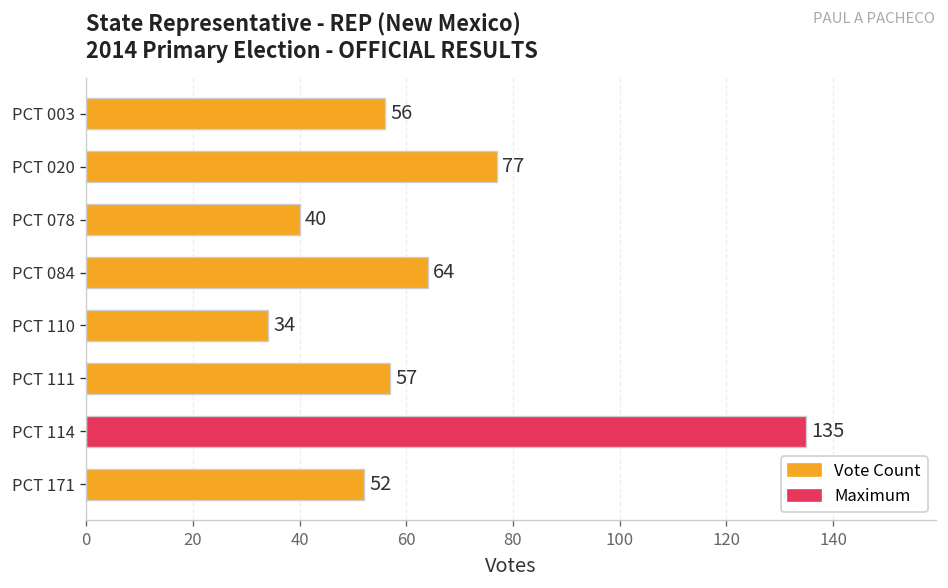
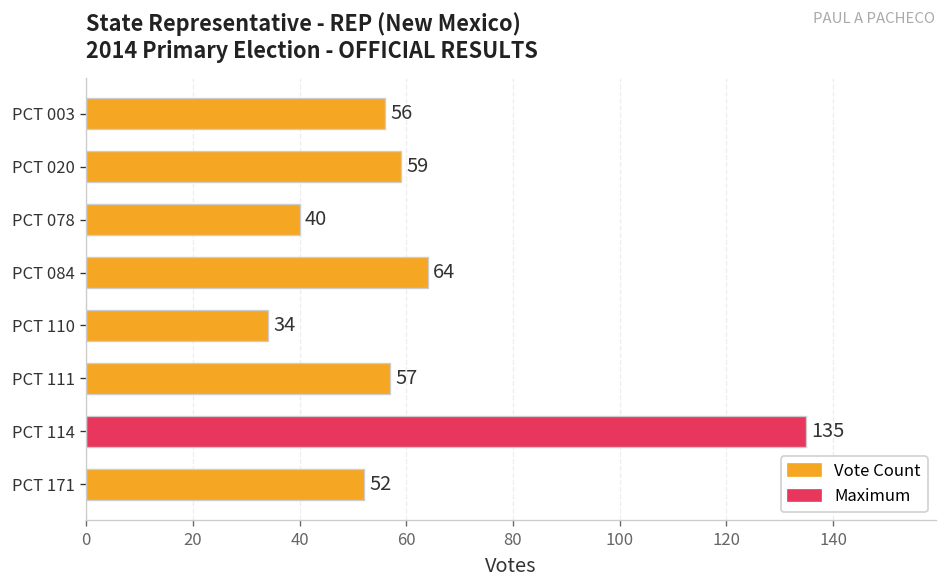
  {
    "PCT 003": 56,
-   "PCT 020": 77,
+   "PCT 020": 59,
    "PCT 078": 40,
    "PCT 084": 64,
    "PCT 110": 34,
    "PCT 111": 57,
    "PCT 114": 135,
    "PCT 171": 52
  }
